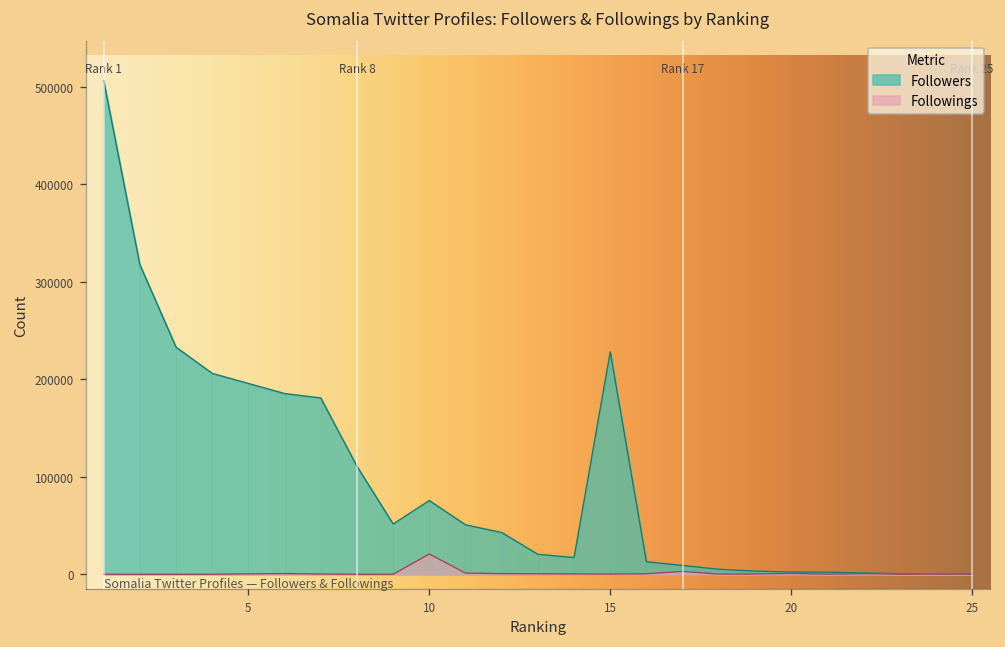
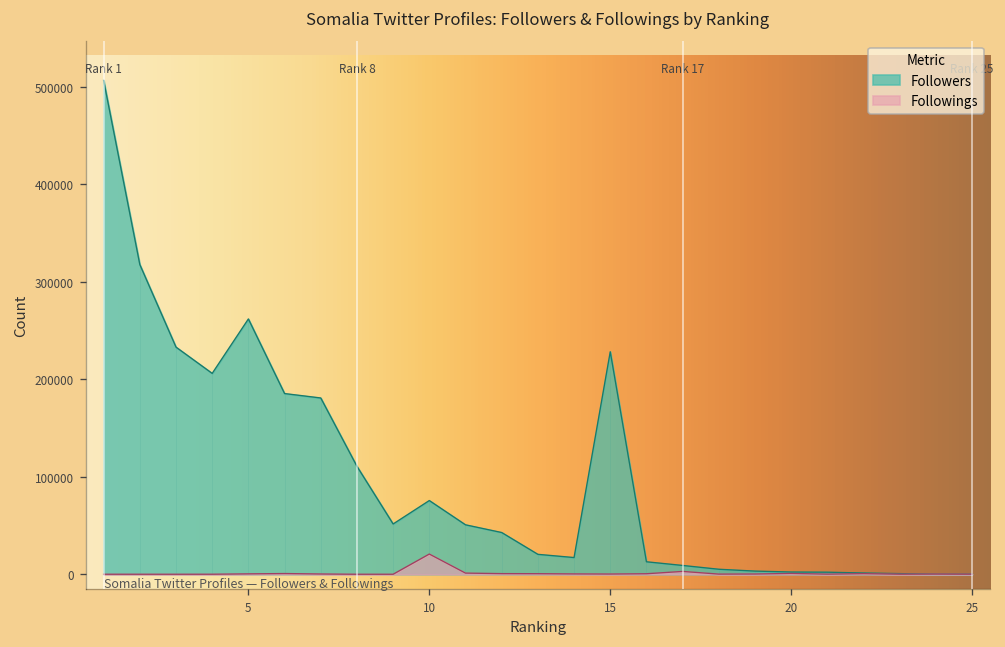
  {
    "Followers": {
-     "5": 200000
+     "5": 260000
    }
  }
